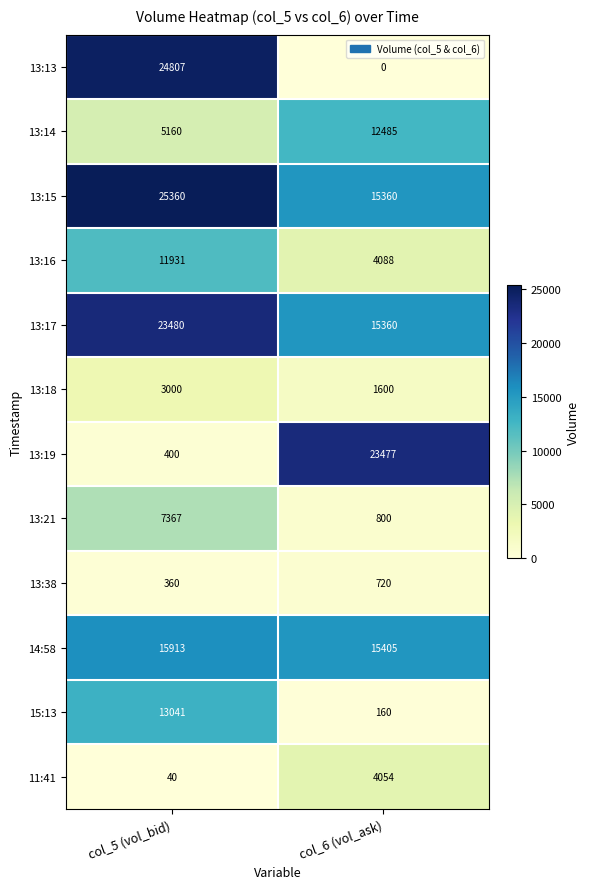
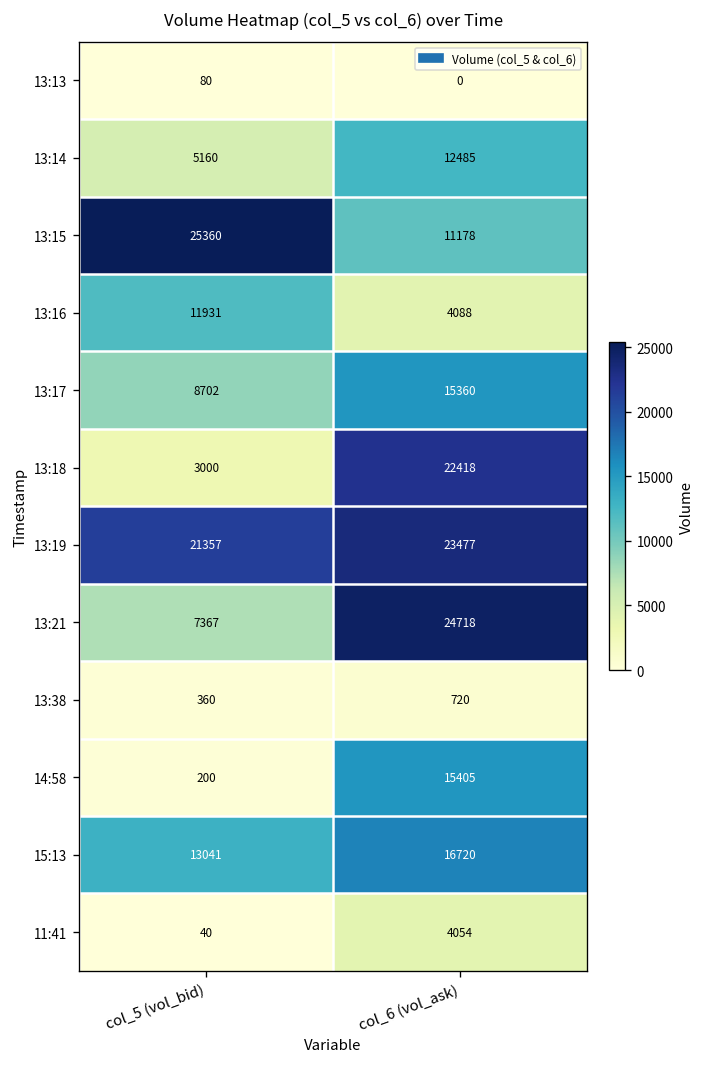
  {
    "13:13": {
-     "col_5 (vol_bid)": 24807,
+     "col_5 (vol_bid)": 80,
      "col_6 (vol_ask)": 0
    },
    "13:14": {
      "col_5 (vol_bid)": 5160,
      "col_6 (vol_ask)": 12485
    },
    "13:15": {
      "col_5 (vol_bid)": 25360,
-     "col_6 (vol_ask)": 15360
+     "col_6 (vol_ask)": 11178
    },
    "13:16": {
      "col_5 (vol_bid)": 11931,
      "col_6 (vol_ask)": 4088
    },
    "13:17": {
-     "col_5 (vol_bid)": 23480,
+     "col_5 (vol_bid)": 8702,
      "col_6 (vol_ask)": 15360
    },
    "13:18": {
      "col_5 (vol_bid)": 3000,
-     "col_6 (vol_ask)": 1600
+     "col_6 (vol_ask)": 22418
    },
    "13:19": {
-     "col_5 (vol_bid)": 400,
+     "col_5 (vol_bid)": 21357,
      "col_6 (vol_ask)": 23477
    },
    "13:21": {
      "col_5 (vol_bid)": 7367,
-     "col_6 (vol_ask)": 800
+     "col_6 (vol_ask)": 24718
    },
    "13:38": {
      "col_5 (vol_bid)": 360,
      "col_6 (vol_ask)": 720
    },
    "14:58": {
-     "col_5 (vol_bid)": 15913,
+     "col_5 (vol_bid)": 200,
      "col_6 (vol_ask)": 15405
    },
    "15:13": {
      "col_5 (vol_bid)": 13041,
-     "col_6 (vol_ask)": 160
+     "col_6 (vol_ask)": 16720
    },
    "11:41": {
      "col_5 (vol_bid)": 40,
      "col_6 (vol_ask)": 4054
    }
  }
